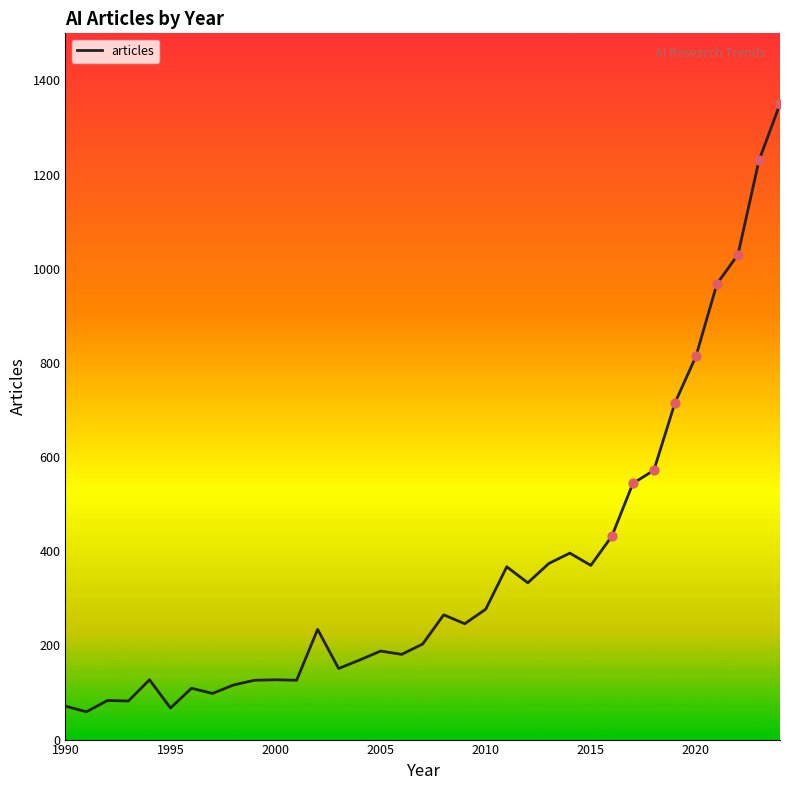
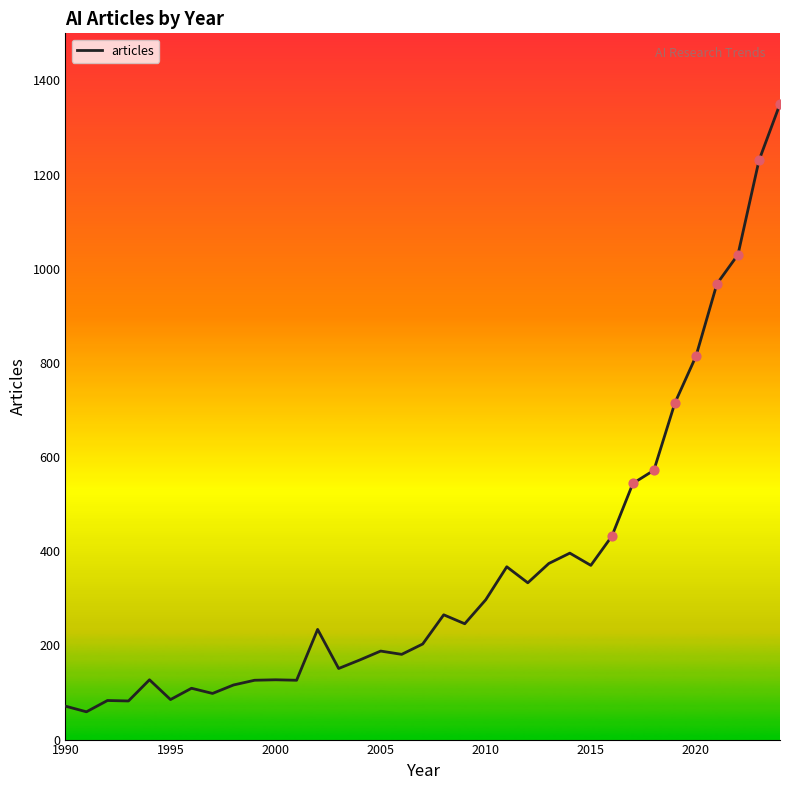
  {
    "articles": {
      "1990": 70,
-     "1995": 70,
+     "1995": 90,
      "2000": 130,
      "2005": 190,
-     "2010": 280,
+     "2010": 300,
      "2015": 370
    }
  }
